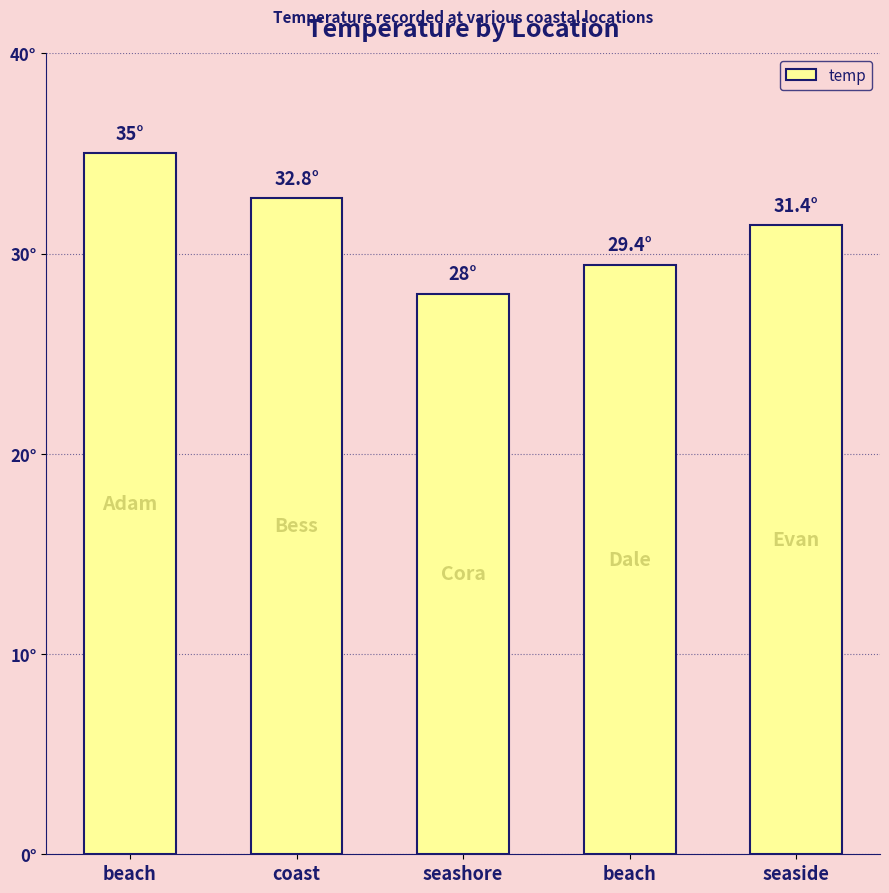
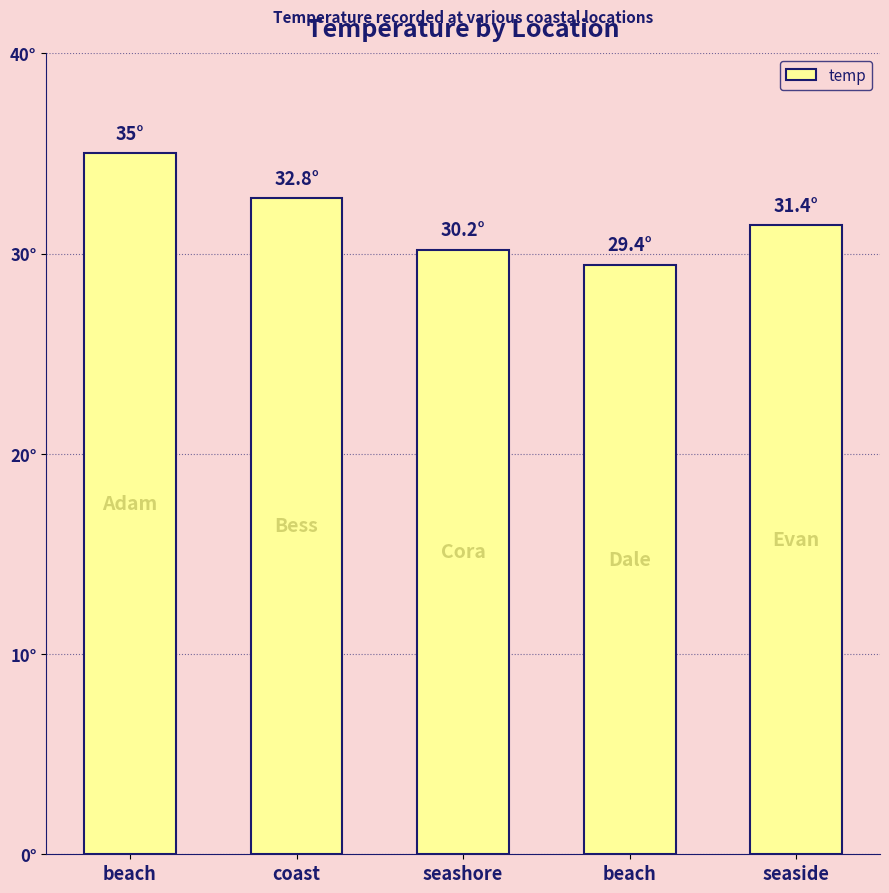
  {
    "coast": "32.8°",
-   "seashore": "28°",
+   "seashore": "30.2°",
    "seaside": "31.4°"
  }
